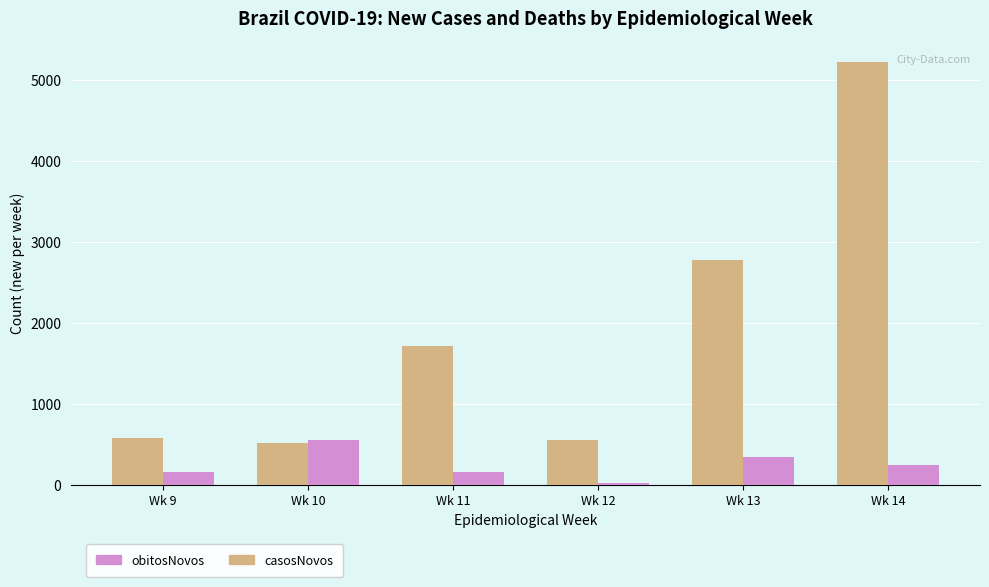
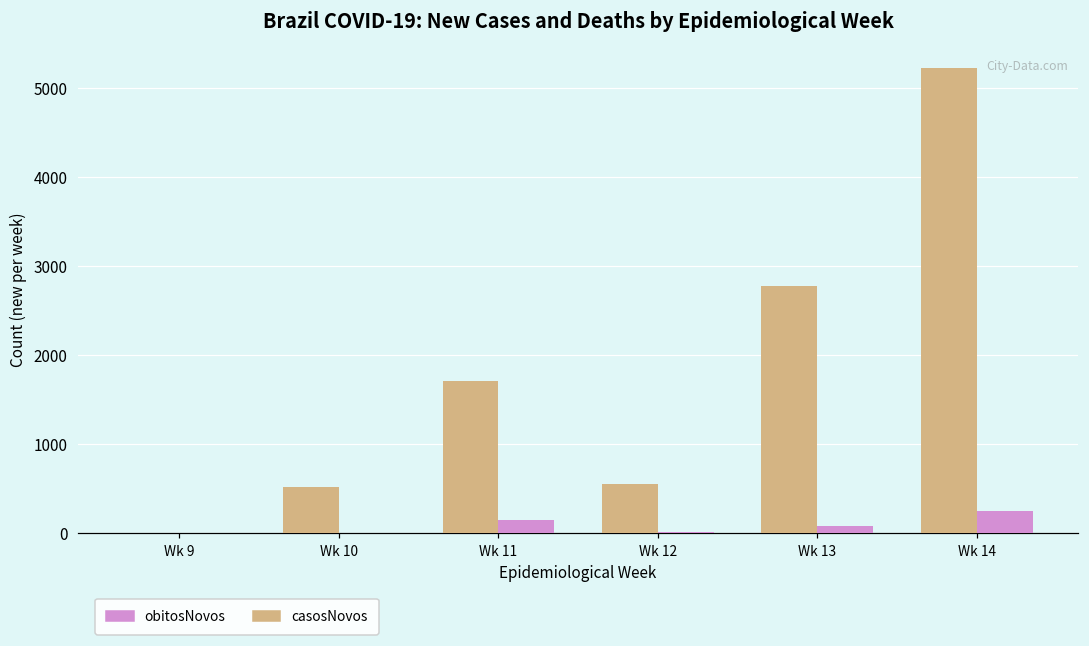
  {
    "casosNovos": {
-     "Wk 9": 600,
+     "Wk 9": 0,
      "Wk 10": 500,
      "Wk 11": 1700,
      "Wk 12": 500,
      "Wk 13": 2800,
      "Wk 14": 5200
    },
    "obitosNovos": {
-     "Wk 9": 200,
-     "Wk 10": 500,
+     "Wk 9": 0,
+     "Wk 10": 0,
      "Wk 11": 200,
-     "Wk 13": 300,
+     "Wk 13": 100,
      "Wk 14": 200
    }
  }
